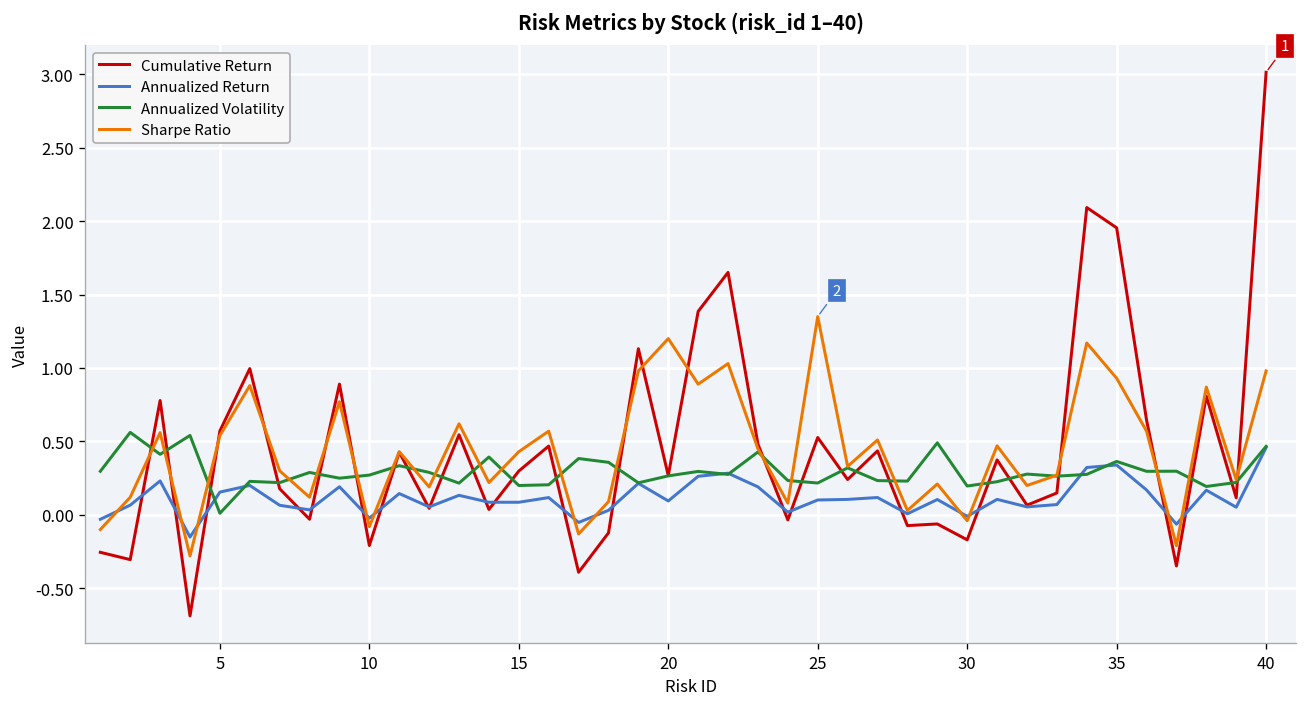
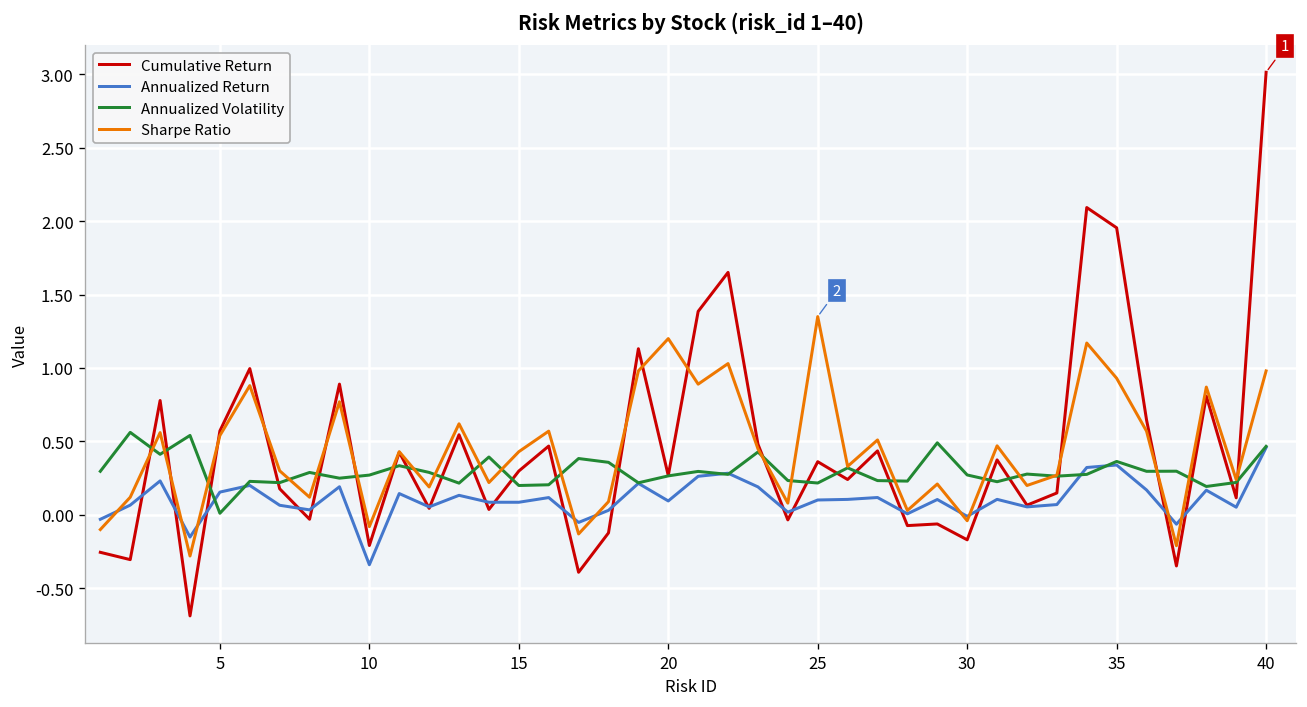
  {
    "Cumulative Return": {
      "5": 0.57,
      "10": -0.21,
      "15": 0.30,
-     "25": 0.53,
+     "25": 0.36,
      "30": -0.17,
      "35": 1.95,
      "40": 3.01
    },
    "Annualized Return": {
      "5": 0.16,
-     "10": -0.02,
+     "10": -0.34,
      "15": 0.09,
      "20": 0.09,
      "25": 0.10,
      "30": -0.01,
      "35": 0.34
    },
    "Annualized Volatility": {
      "5": 0.01,
      "10": 0.27,
      "15": 0.20,
      "25": 0.22,
-     "30": 0.20,
+     "30": 0.27,
      "35": 0.36
    },
    "Sharpe Ratio": {
      "5": 0.54,
      "10": -0.08,
      "15": 0.43,
      "20": 1.20,
      "25": 1.35,
      "30": -0.04,
      "35": 0.93,
      "40": 0.98
    }
  }
